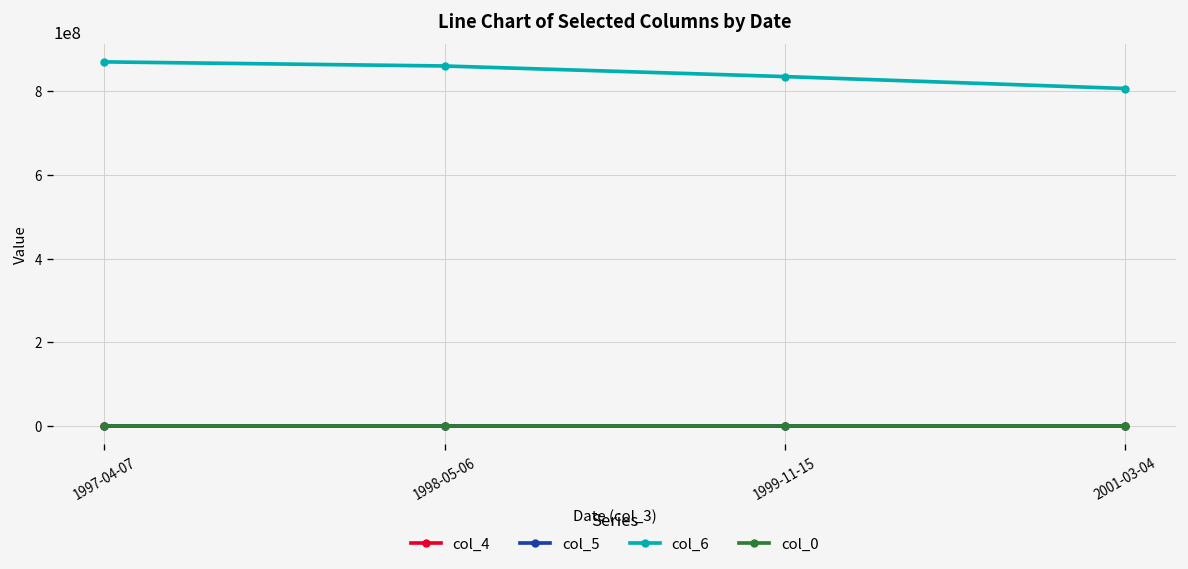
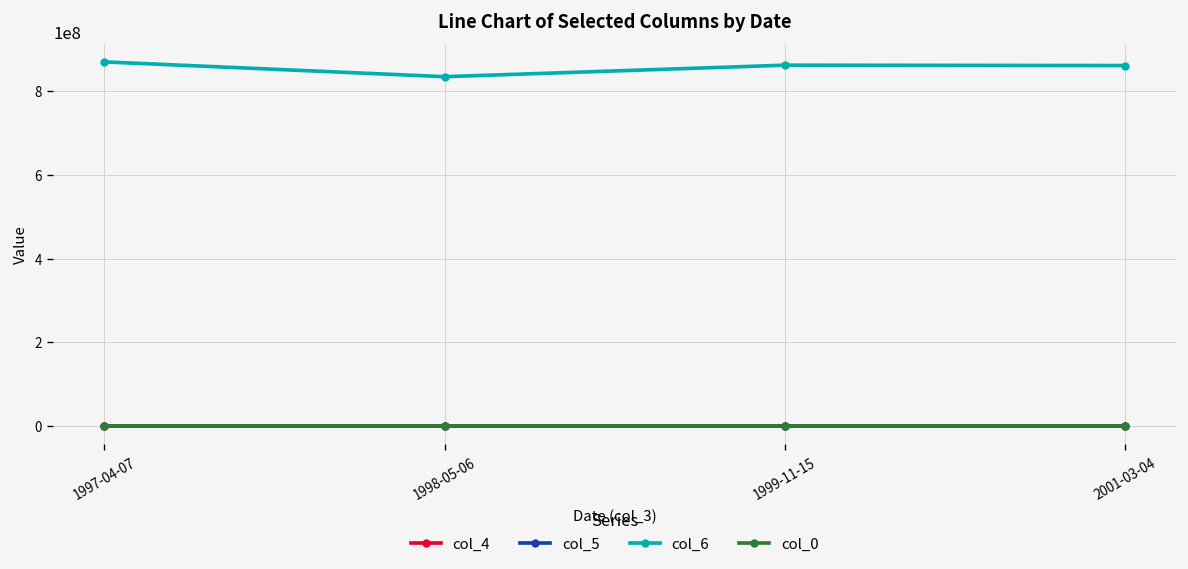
  {
    "col_0": {
      "1997-04-07": 0,
      "1998-05-06": 0,
      "1999-11-15": 0,
      "2001-03-04": 0
    },
    "col_6": {
      "1997-04-07": 870000000,
-     "1998-05-06": 860000000,
-     "1999-11-15": 830000000,
-     "2001-03-04": 810000000
+     "1998-05-06": 830000000,
+     "1999-11-15": 860000000,
+     "2001-03-04": 860000000
    }
  }
